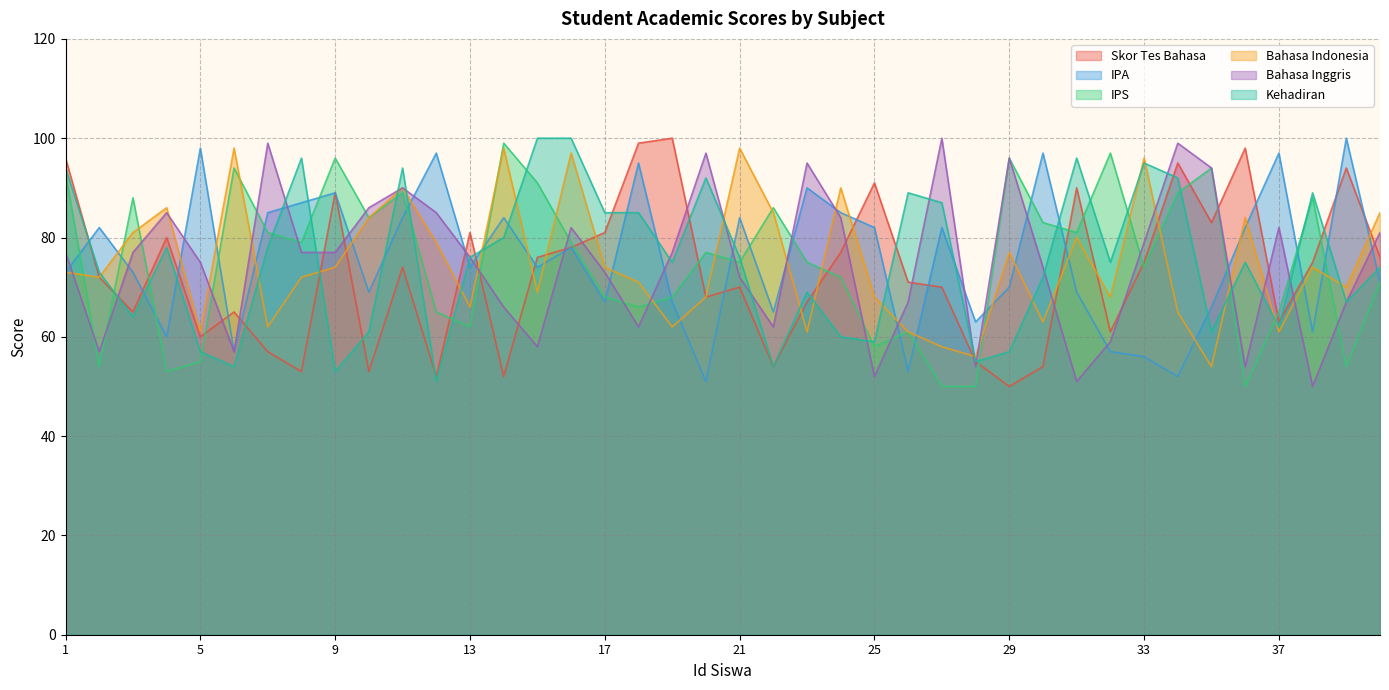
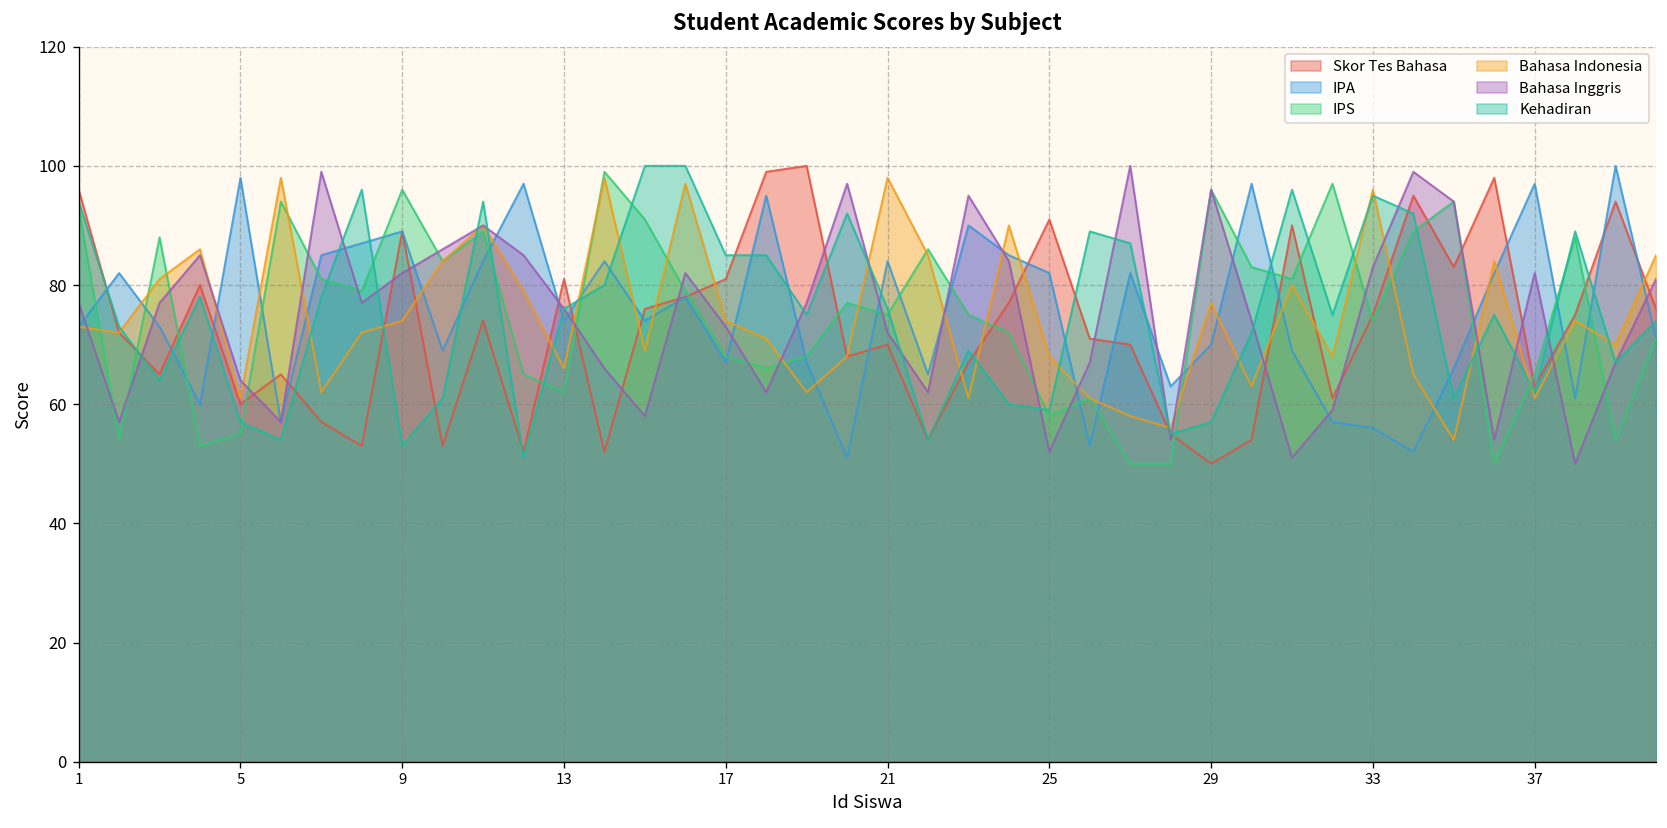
  {
    "Bahasa Inggris": {
      "1": 77,
-     "5": 75,
-     "9": 77,
+     "5": 64,
+     "9": 82,
      "17": 73,
      "21": 72,
      "25": 52,
-     "33": 79,
+     "33": 83,
      "37": 82
    }
  }
